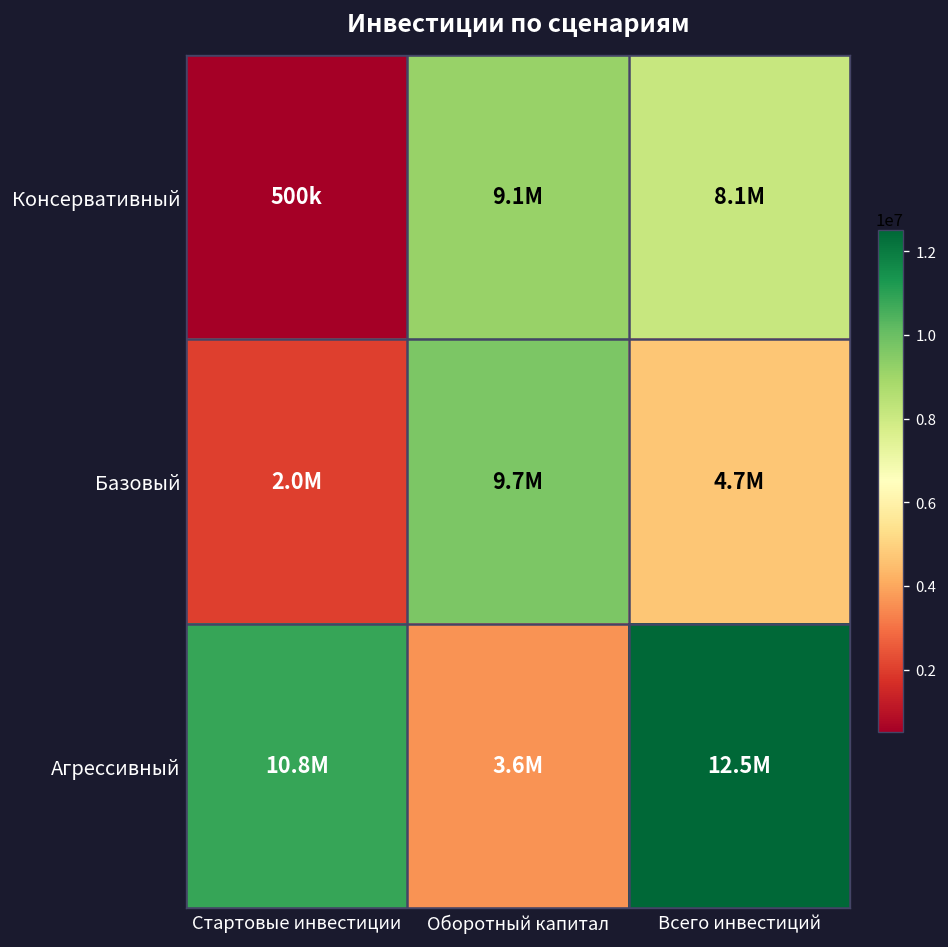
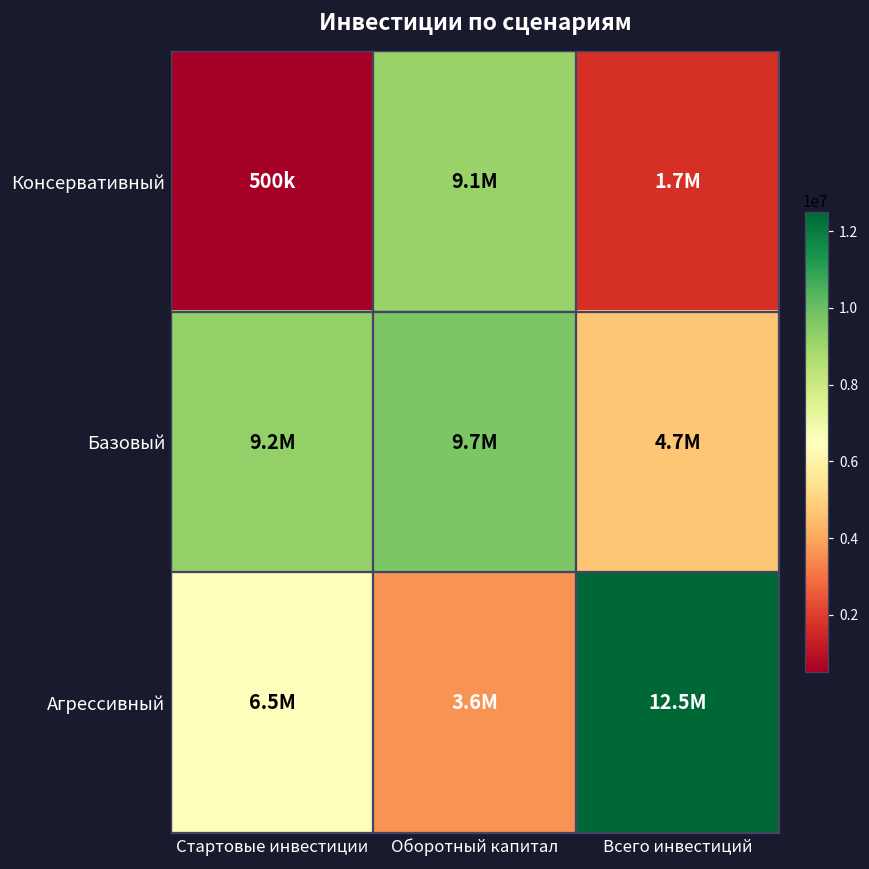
  {
    "Консервативный": {
      "Стартовые инвестиции": "500k",
      "Оборотный капитал": "9.1M",
-     "Всего инвестиций": "8.1M"
+     "Всего инвестиций": "1.7M"
    },
    "Базовый": {
-     "Стартовые инвестиции": "2.0M",
+     "Стартовые инвестиции": "9.2M",
      "Оборотный капитал": "9.7M",
      "Всего инвестиций": "4.7M"
    },
    "Агрессивный": {
-     "Стартовые инвестиции": "10.8M",
+     "Стартовые инвестиции": "6.5M",
      "Оборотный капитал": "3.6M",
      "Всего инвестиций": "12.5M"
    }
  }
